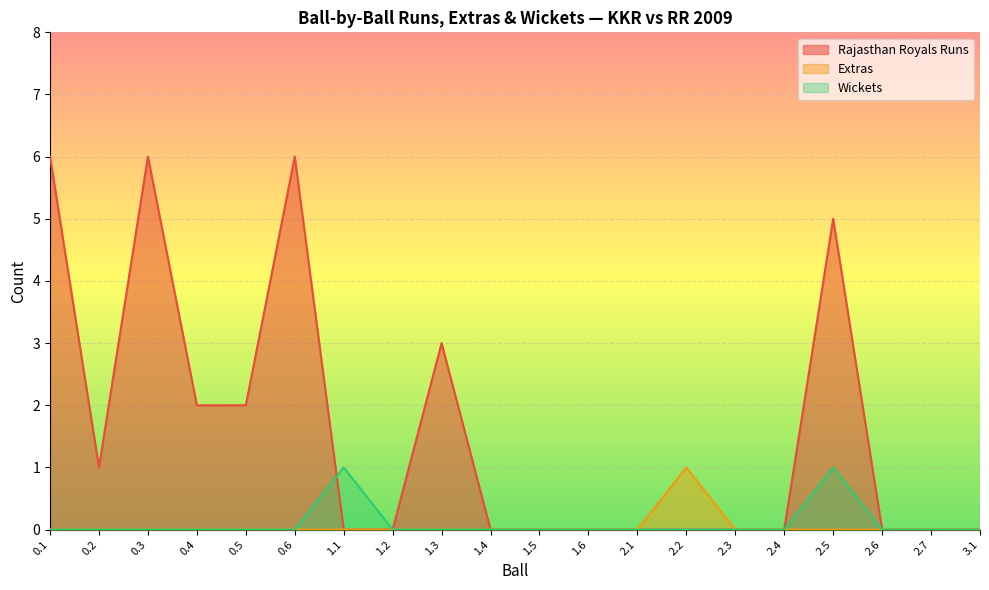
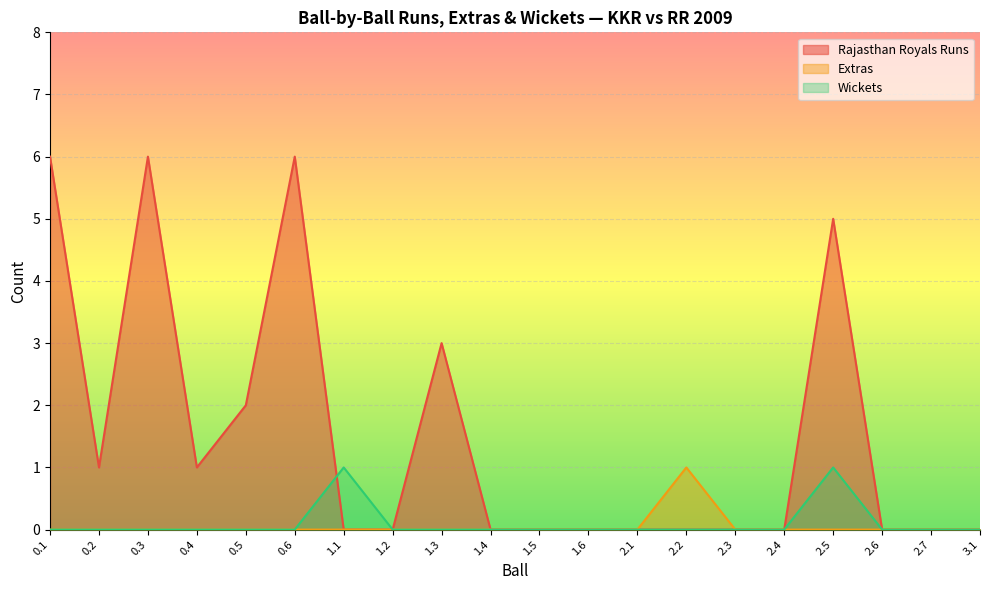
  {
    "Rajasthan Royals Runs": {
      "0.1": 6,
      "0.2": 1,
      "0.3": 6,
-     "0.4": 2,
+     "0.4": 1,
      "0.5": 2,
      "0.6": 6,
      "1.3": 3,
      "2.5": 5
    },
    "Extras": {
      "2.2": 1,
      "2.5": 0
    },
    "Wickets": {
      "1.1": 1,
      "2.5": 1
    }
  }
